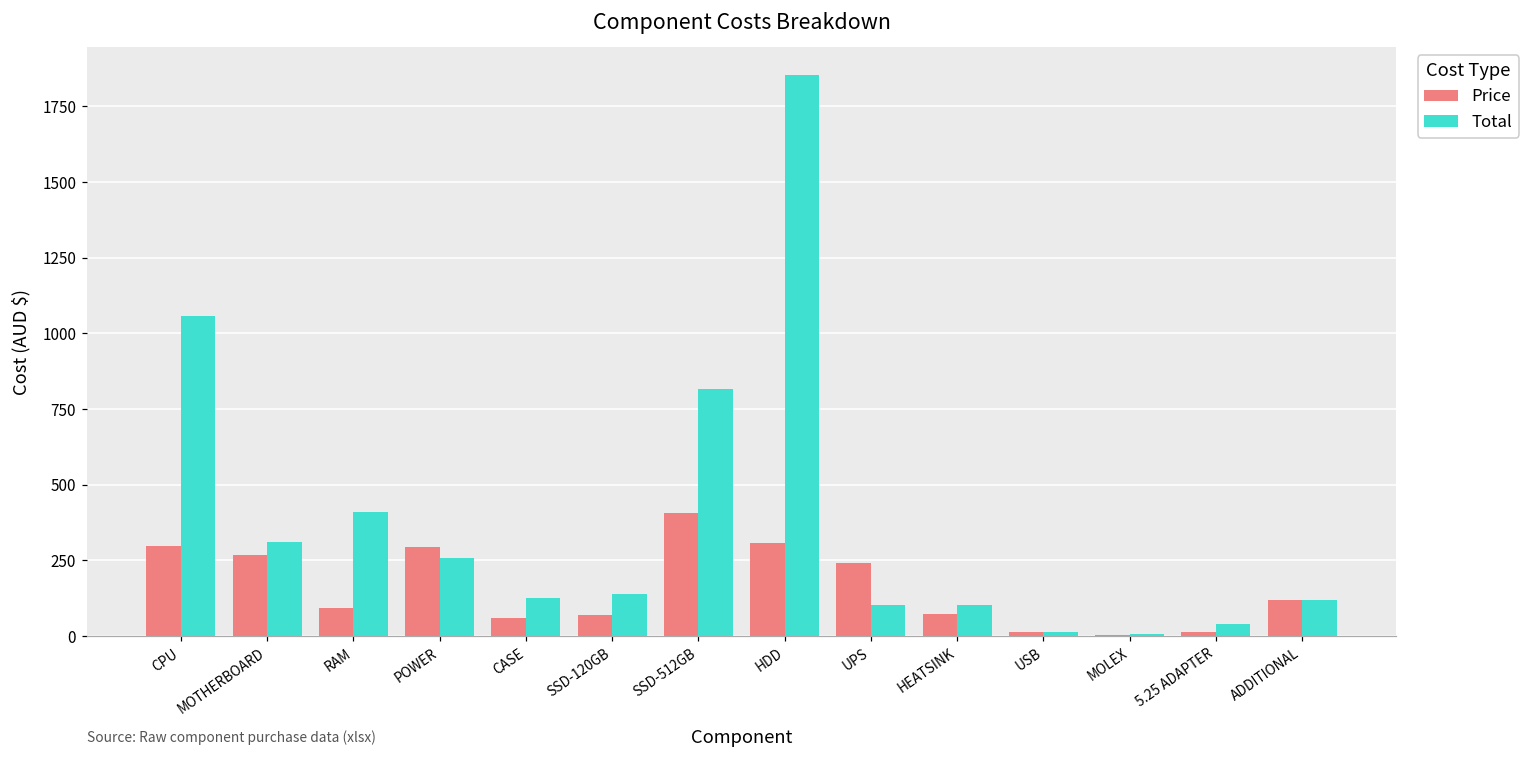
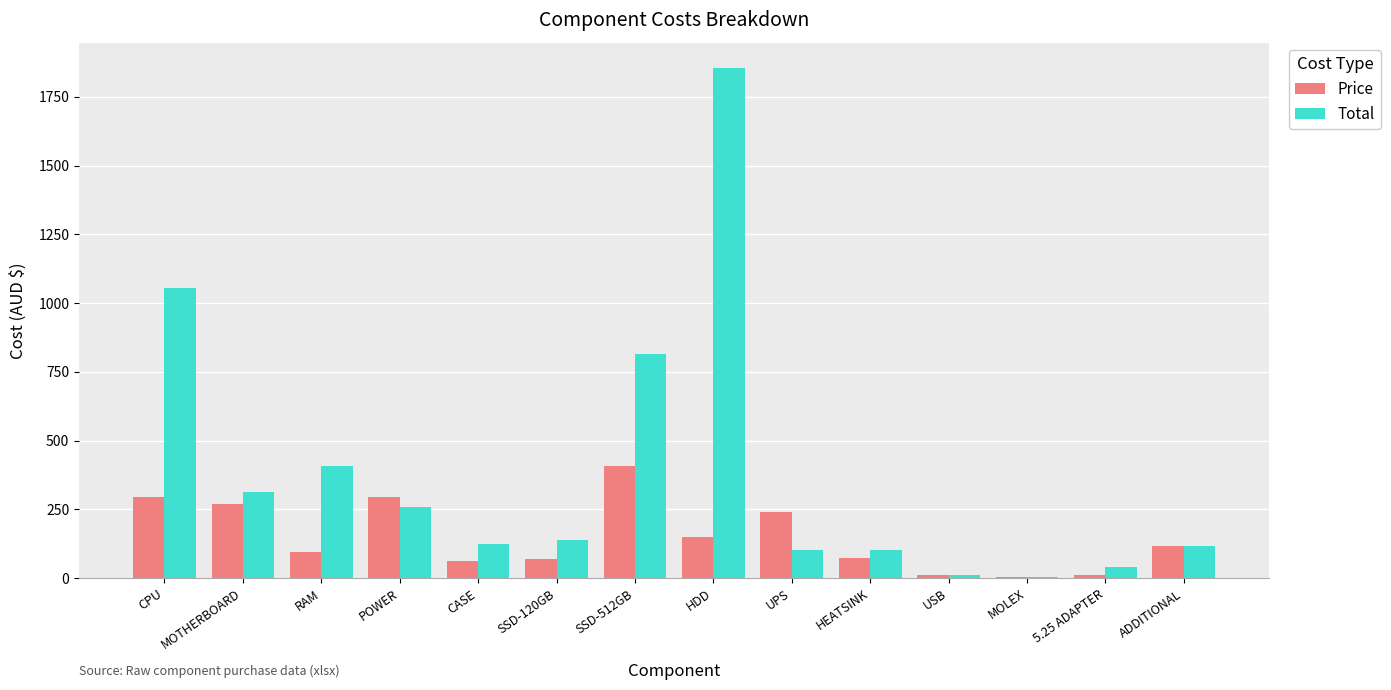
  {
    "Price": {
      "CPU": 300,
      "MOTHERBOARD": 270,
      "RAM": 90,
      "POWER": 290,
      "CASE": 60,
      "SSD-120GB": 70,
      "SSD-512GB": 410,
-     "HDD": 310,
+     "HDD": 150,
      "UPS": 240,
      "HEATSINK": 70,
      "USB": 10,
      "5.25 ADAPTER": 10,
      "ADDITIONAL": 120
    },
    "Total": {
      "CPU": 1060,
      "MOTHERBOARD": 310,
      "RAM": 410,
      "POWER": 260,
      "CASE": 130,
      "SSD-120GB": 140,
      "SSD-512GB": 820,
      "HDD": 1850,
      "UPS": 100,
      "HEATSINK": 100,
      "USB": 10,
      "5.25 ADAPTER": 40,
      "ADDITIONAL": 120
    }
  }
